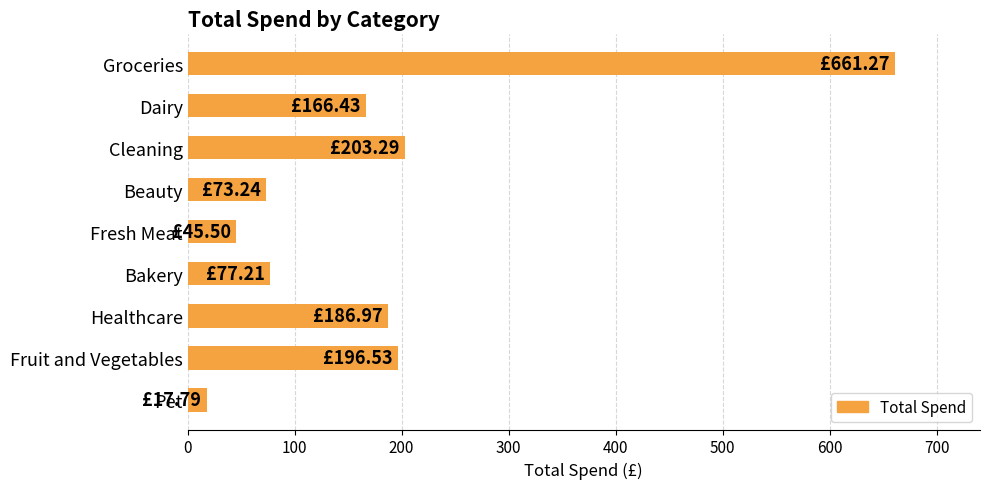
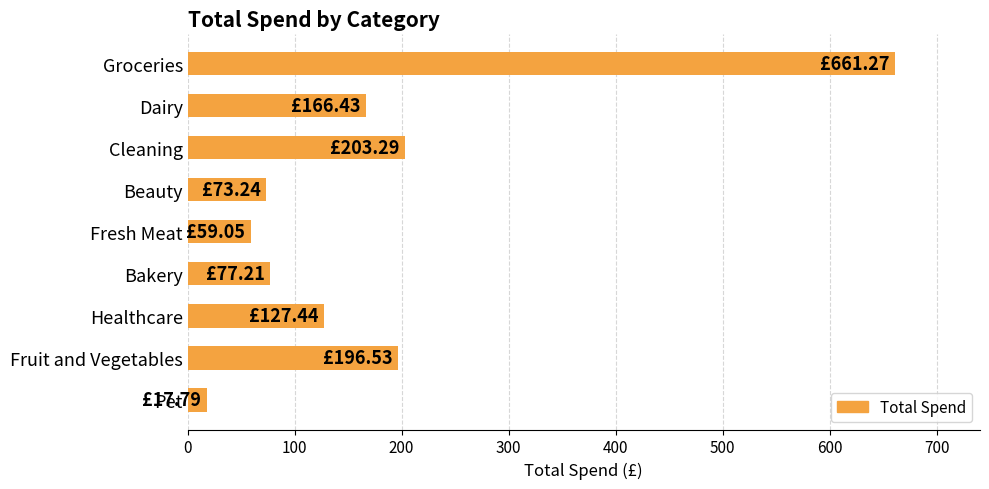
  {
    "Groceries": "£661.27",
    "Dairy": "£166.43",
    "Cleaning": "£203.29",
    "Beauty": "£73.24",
-   "Fresh Meat": "£45.50",
+   "Fresh Meat": "£59.05",
    "Bakery": "£77.21",
-   "Healthcare": "£186.97",
+   "Healthcare": "£127.44",
    "Fruit and Vegetables": "£196.53",
    "Pet": "£17.79"
  }
